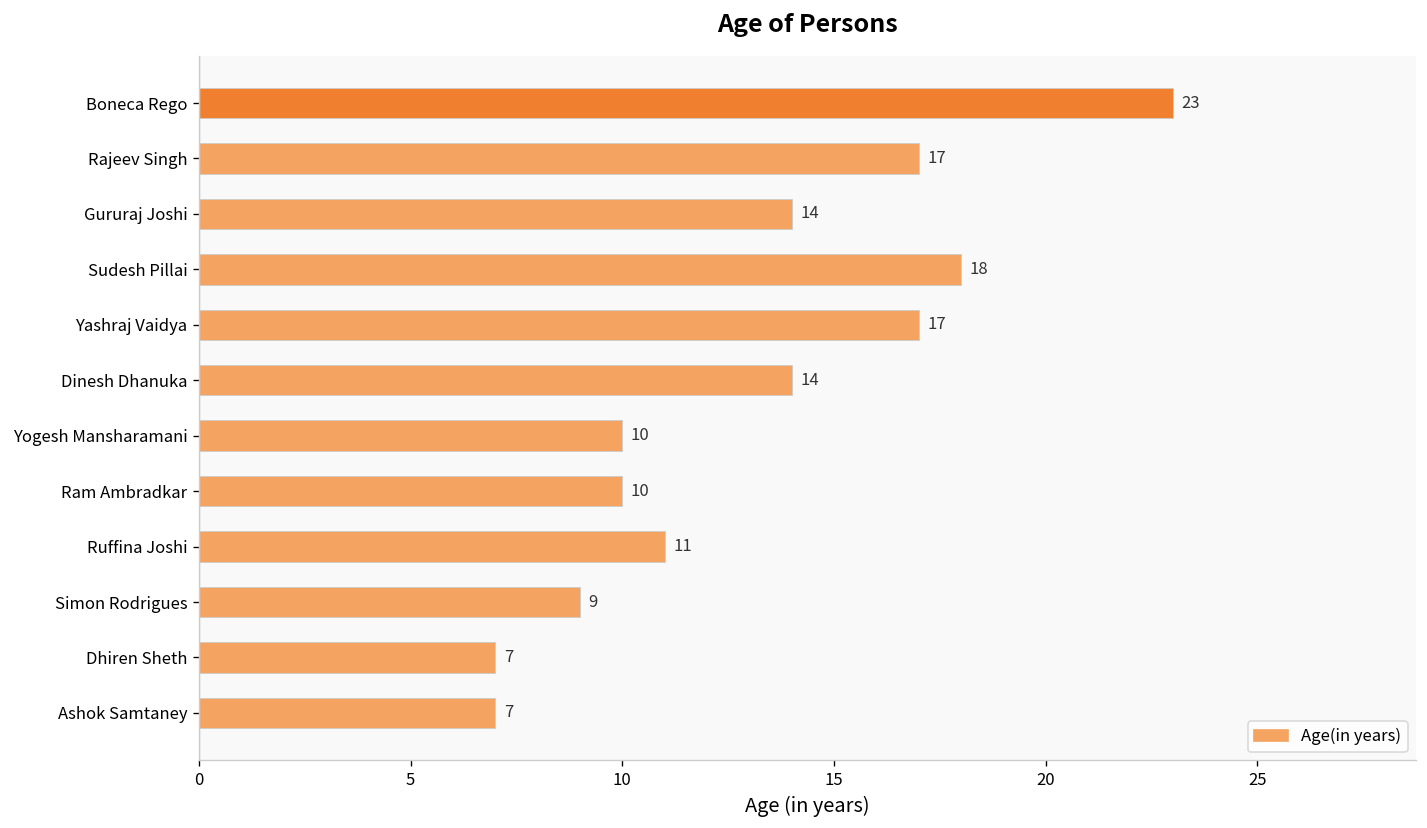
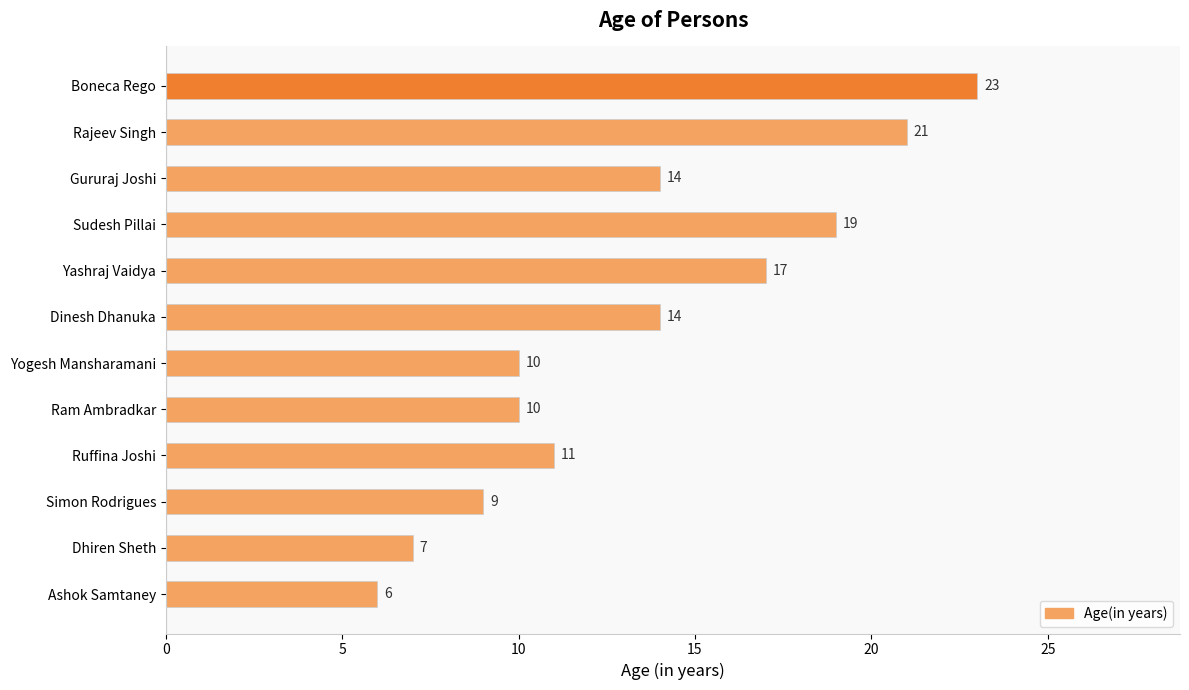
  {
    "Boneca Rego": 23,
-   "Rajeev Singh": 17,
+   "Rajeev Singh": 21,
    "Gururaj Joshi": 14,
-   "Sudesh Pillai": 18,
+   "Sudesh Pillai": 19,
    "Yashraj Vaidya": 17,
    "Dinesh Dhanuka": 14,
    "Yogesh Mansharamani": 10,
    "Ram Ambradkar": 10,
    "Ruffina Joshi": 11,
    "Simon Rodrigues": 9,
    "Dhiren Sheth": 7,
-   "Ashok Samtaney": 7
+   "Ashok Samtaney": 6
  }
